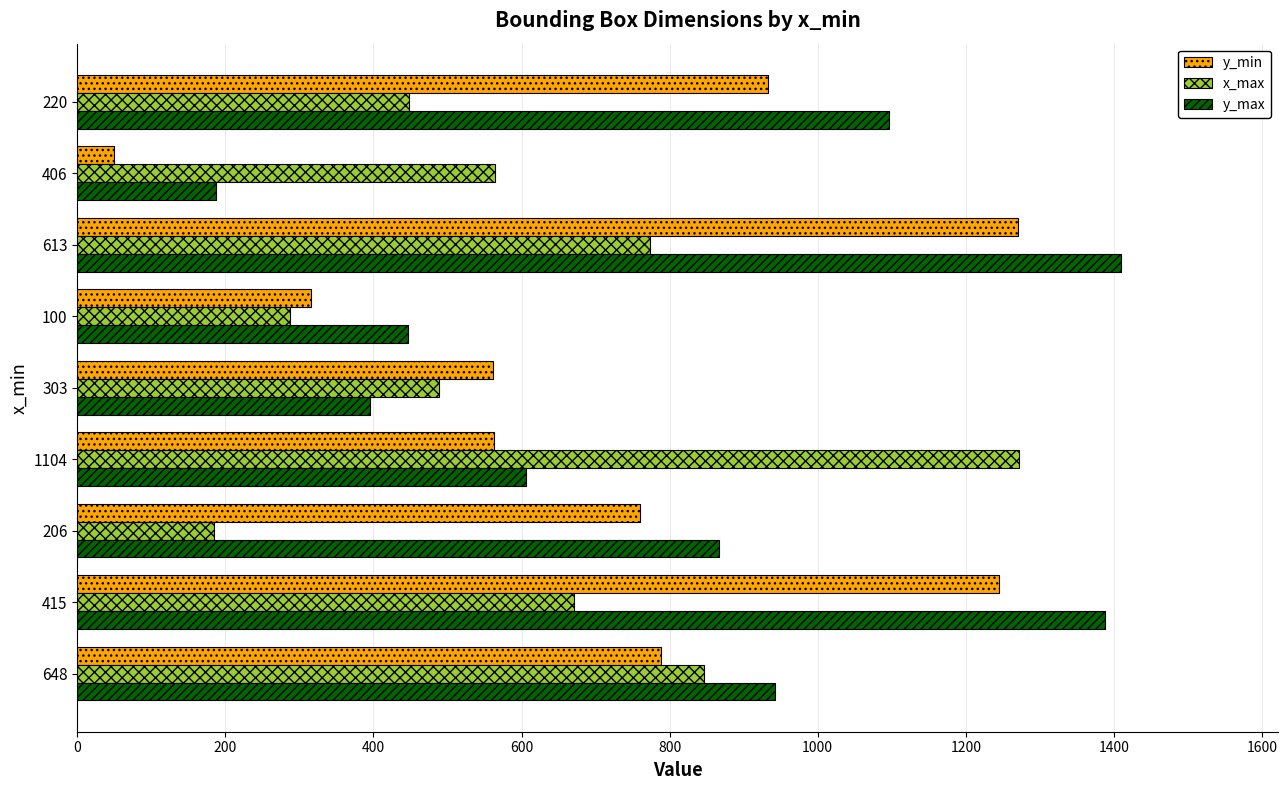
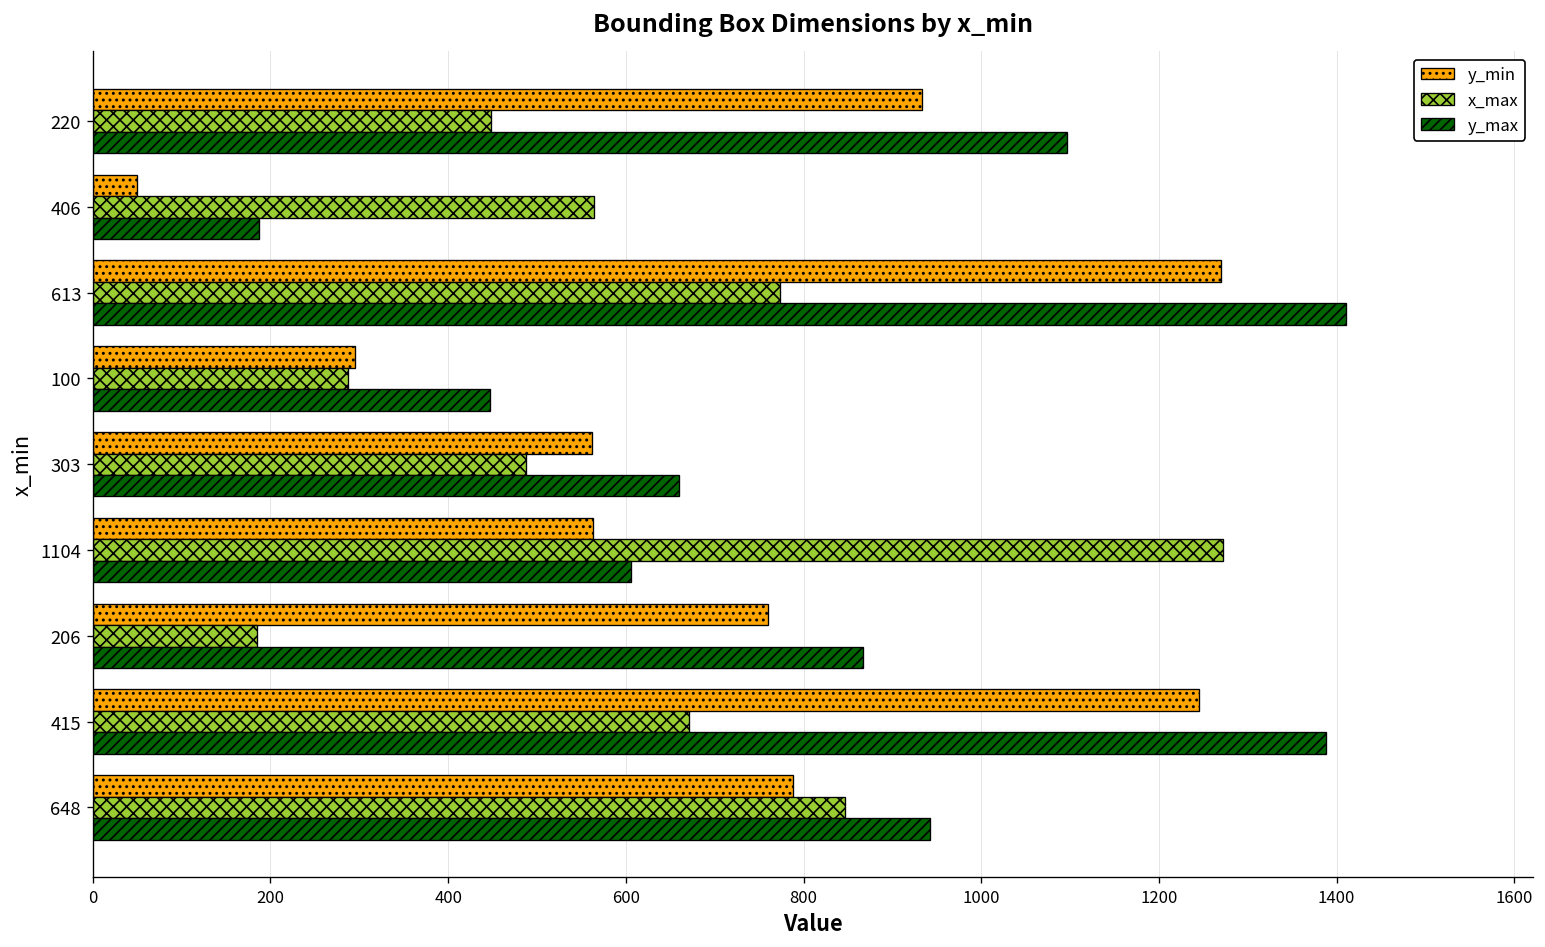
  {
    "y_min": {
      "220": 930,
      "406": 50,
      "613": 1270,
-     "100": 320,
+     "100": 300,
      "303": 560,
      "1104": 560,
      "206": 760,
      "415": 1250,
      "648": 790
    },
    "x_max": {
      "220": 450,
      "406": 560,
      "613": 770,
      "100": 290,
      "303": 490,
      "1104": 1270,
      "206": 190,
      "415": 670,
      "648": 850
    },
    "y_max": {
      "220": 1100,
      "406": 190,
      "613": 1410,
      "100": 450,
-     "303": 400,
+     "303": 660,
      "1104": 610,
      "206": 870,
      "415": 1390,
      "648": 940
    }
  }
